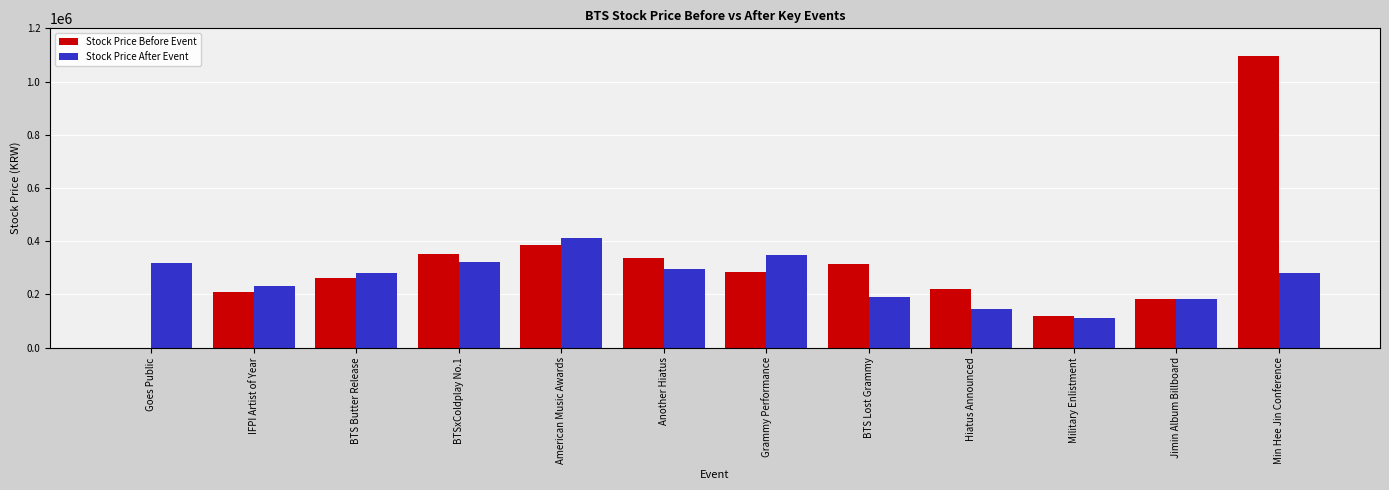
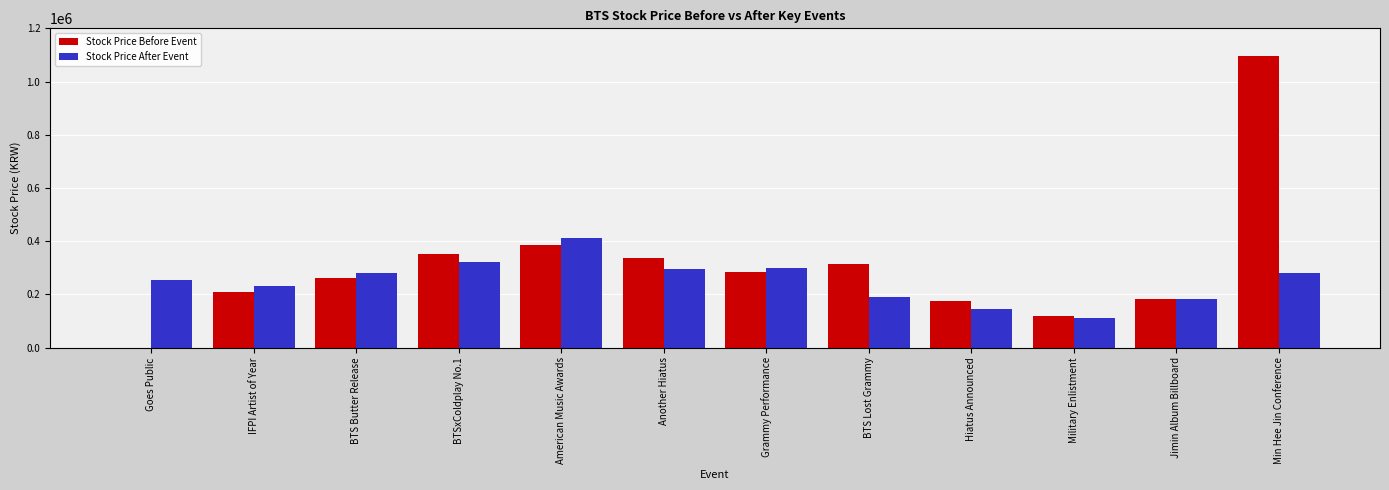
  {
    "Stock Price Before Event": {
      "Goes Public": 0,
      "IFPI Artist of Year": 210000,
      "BTS Butter Release": 260000,
      "BTSxColdplay No.1": 350000,
      "American Music Awards": 380000,
      "Another Hiatus": 340000,
      "Grammy Performance": 280000,
      "BTS Lost Grammy": 310000,
-     "Hiatus Announced": 220000,
+     "Hiatus Announced": 170000,
      "Military Enlistment": 120000,
      "Jimin Album Billboard": 180000,
      "Min Hee Jin Conference": 1100000
    },
    "Stock Price After Event": {
-     "Goes Public": 320000,
+     "Goes Public": 250000,
      "IFPI Artist of Year": 230000,
      "BTS Butter Release": 280000,
      "BTSxColdplay No.1": 320000,
      "American Music Awards": 410000,
      "Another Hiatus": 290000,
-     "Grammy Performance": 350000,
+     "Grammy Performance": 300000,
      "BTS Lost Grammy": 190000,
      "Hiatus Announced": 140000,
      "Military Enlistment": 110000,
      "Jimin Album Billboard": 180000,
      "Min Hee Jin Conference": 280000
    }
  }
